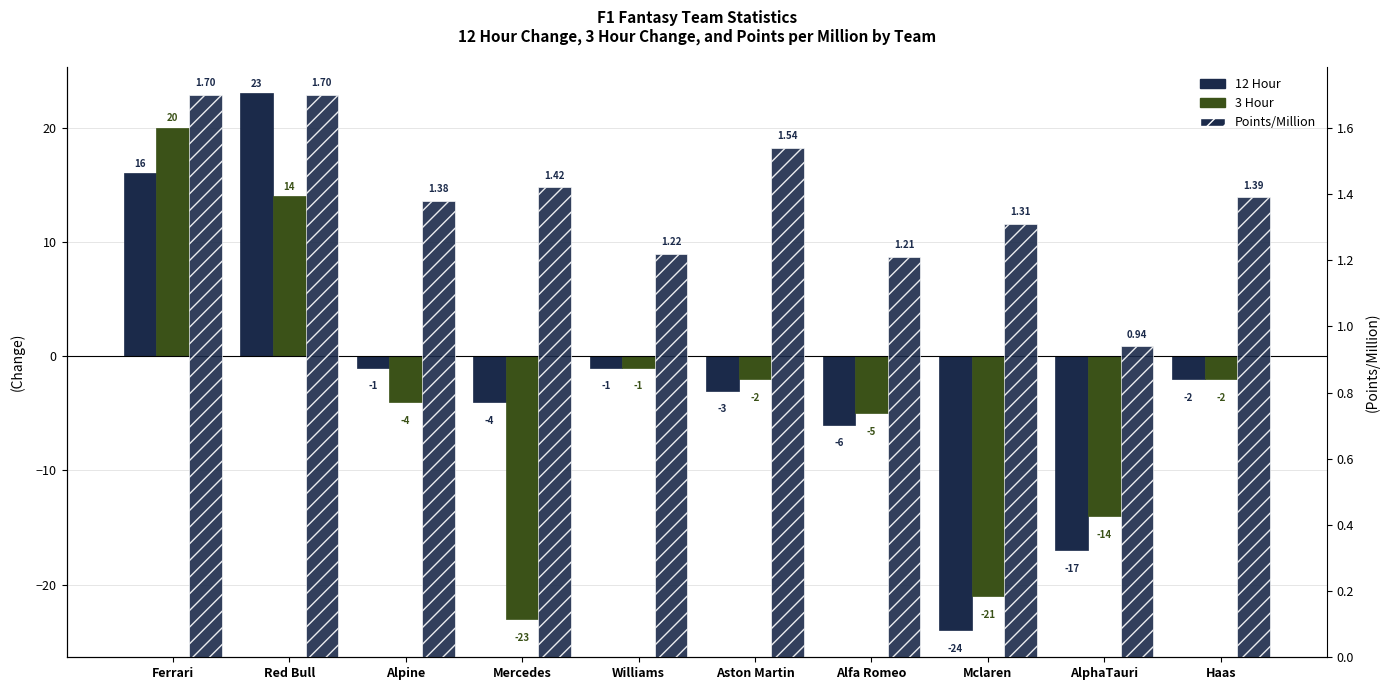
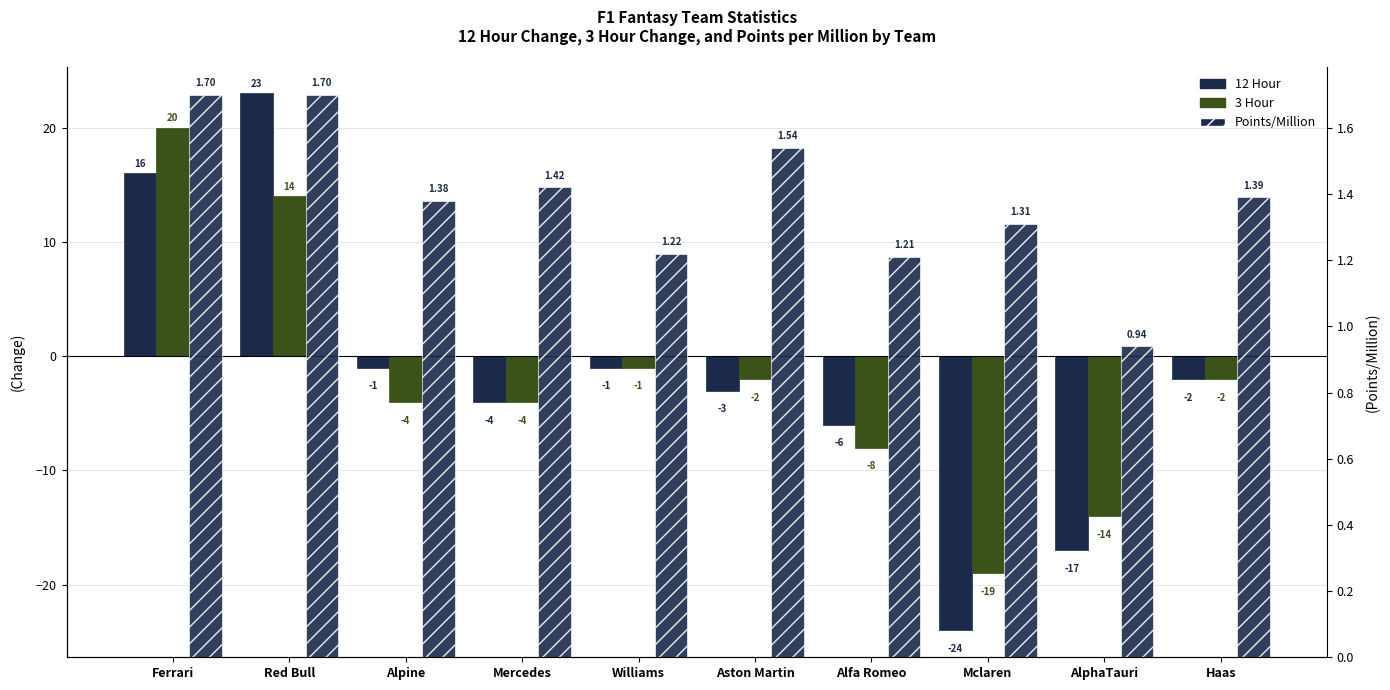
  {
    "3 Hour": {
      "Ferrari": 20,
      "Red Bull": 14,
      "Alpine": -4,
-     "Mercedes": -23,
+     "Mercedes": -4,
      "Williams": -1,
      "Aston Martin": -2,
-     "Alfa Romeo": -5,
-     "Mclaren": -21,
+     "Alfa Romeo": -8,
+     "Mclaren": -19,
      "AlphaTauri": -14,
      "Haas": -2
    }
  }
